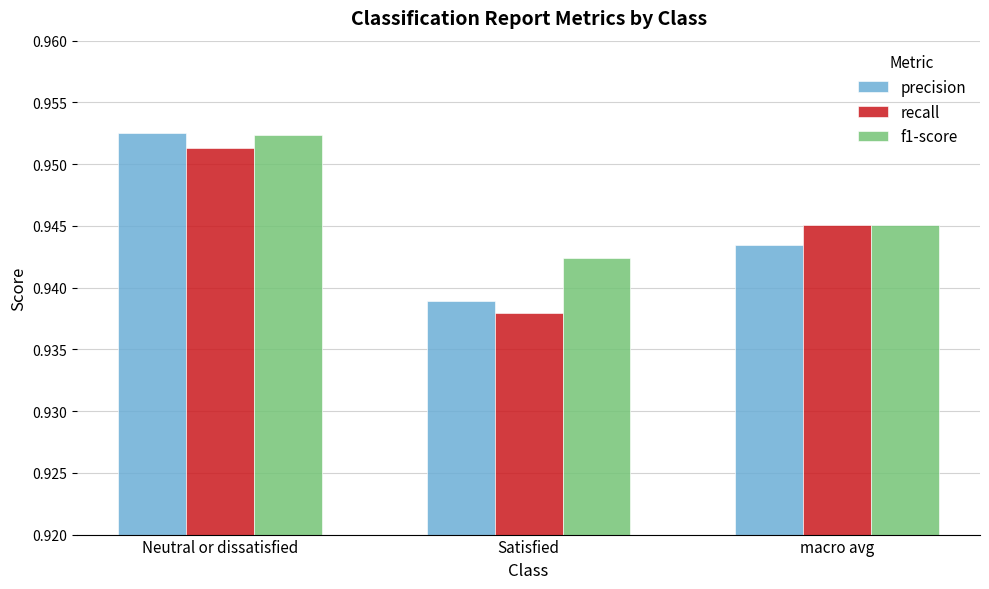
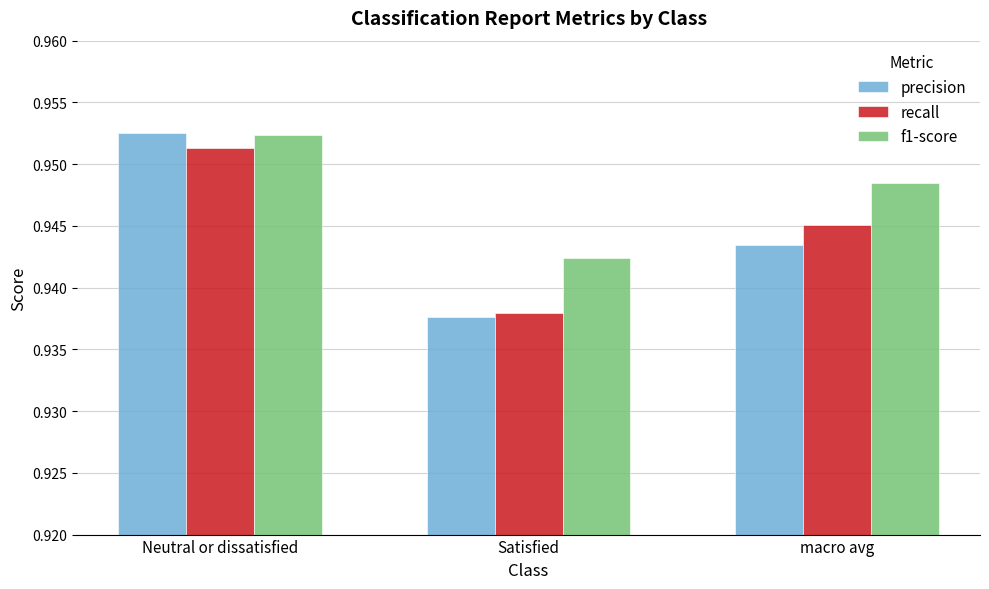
  {
    "precision": {
      "Neutral or dissatisfied": 0.9525,
-     "Satisfied": 0.9390,
+     "Satisfied": 0.9376,
      "macro avg": 0.9435
    },
    "recall": {
      "Neutral or dissatisfied": 0.9513,
      "Satisfied": 0.9379,
      "macro avg": 0.9451
    },
    "f1-score": {
      "Neutral or dissatisfied": 0.9524,
      "Satisfied": 0.9424,
-     "macro avg": 0.9451
+     "macro avg": 0.9485
    }
  }
